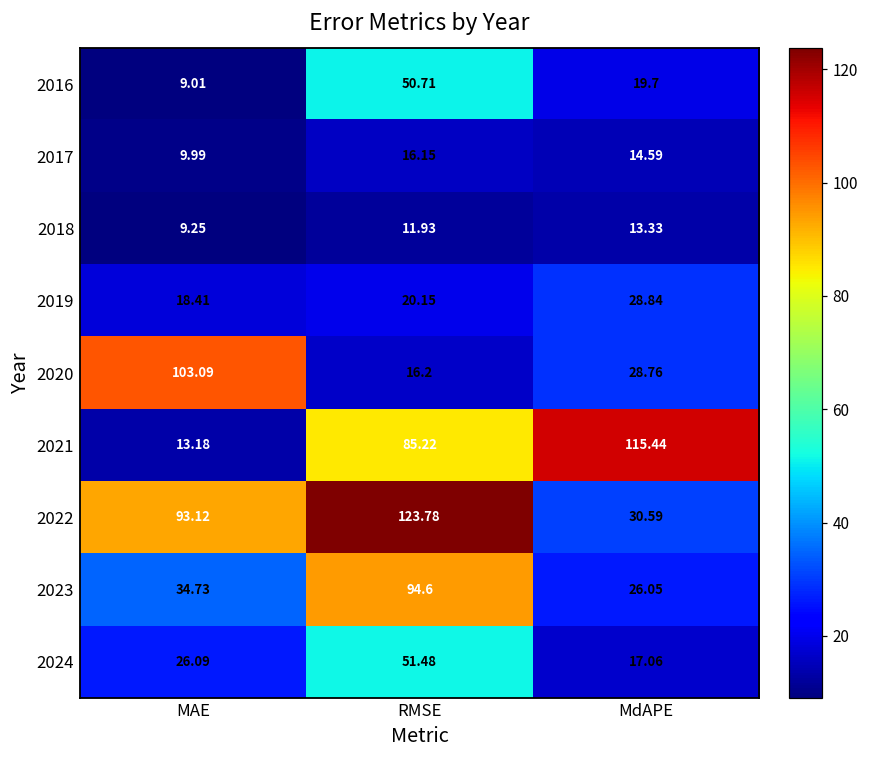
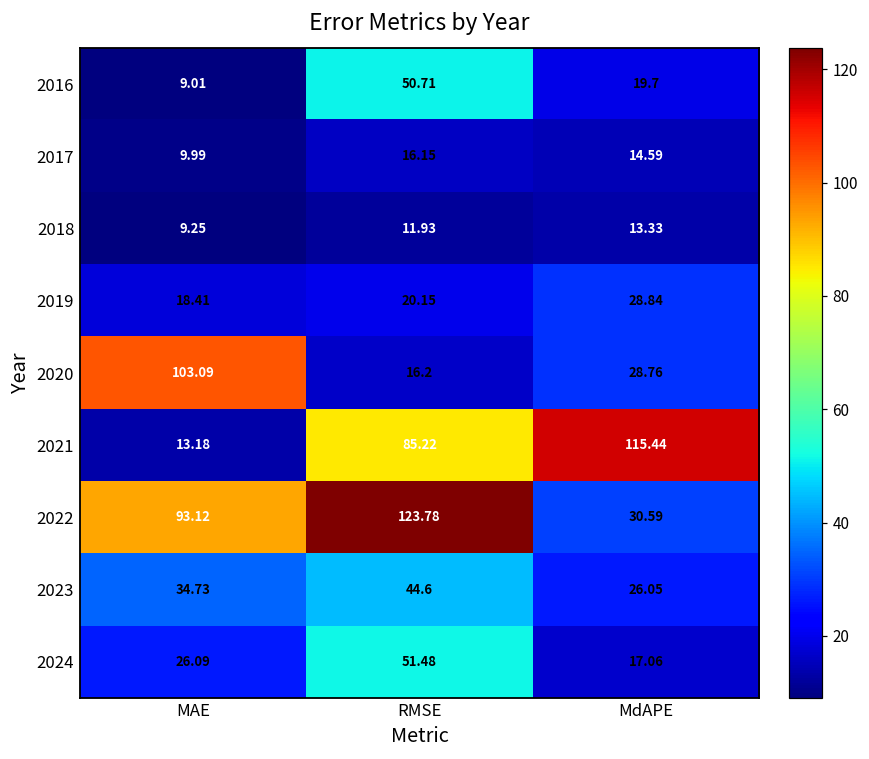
  {
    "2016": {
      "MAE": 9.01,
      "RMSE": 50.71,
      "MdAPE": 19.7
    },
    "2017": {
      "MAE": 9.99,
      "RMSE": 16.15,
      "MdAPE": 14.59
    },
    "2018": {
      "MAE": 9.25,
      "RMSE": 11.93,
      "MdAPE": 13.33
    },
    "2019": {
      "MAE": 18.41,
      "RMSE": 20.15,
      "MdAPE": 28.84
    },
    "2020": {
      "MAE": 103.09,
      "RMSE": 16.2,
      "MdAPE": 28.76
    },
    "2021": {
      "MAE": 13.18,
      "RMSE": 85.22,
      "MdAPE": 115.44
    },
    "2022": {
      "MAE": 93.12,
      "RMSE": 123.78,
      "MdAPE": 30.59
    },
    "2023": {
      "MAE": 34.73,
-     "RMSE": 94.6,
+     "RMSE": 44.6,
      "MdAPE": 26.05
    },
    "2024": {
      "MAE": 26.09,
      "RMSE": 51.48,
      "MdAPE": 17.06
    }
  }
